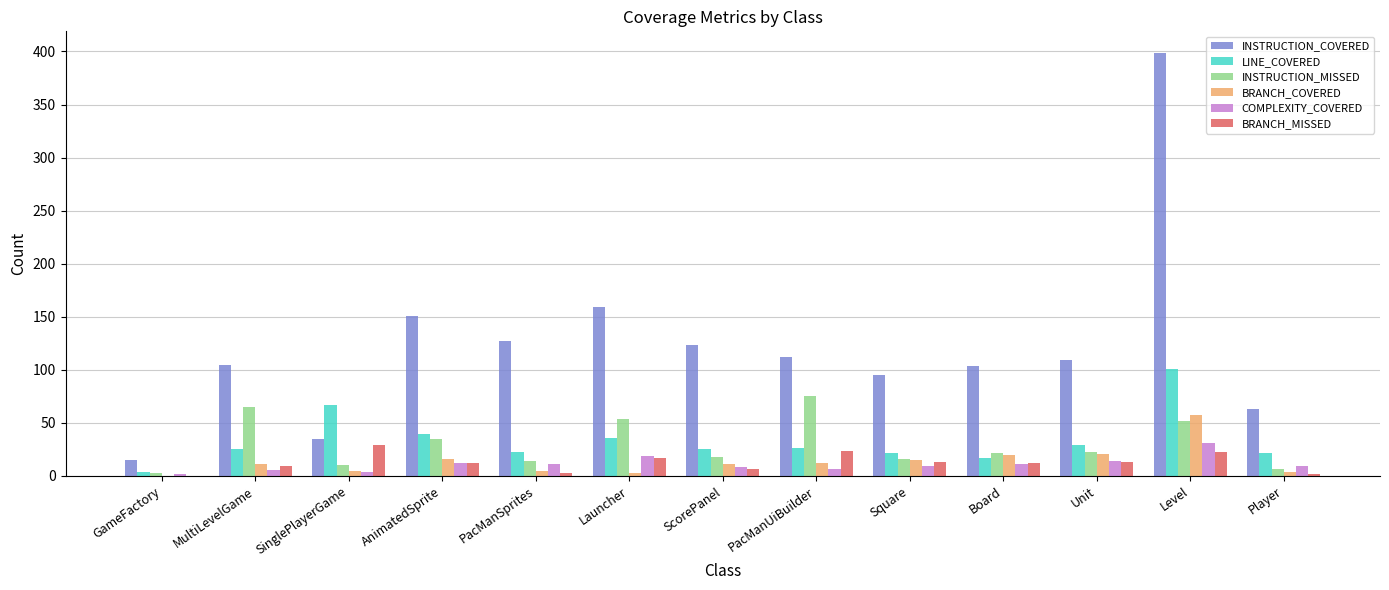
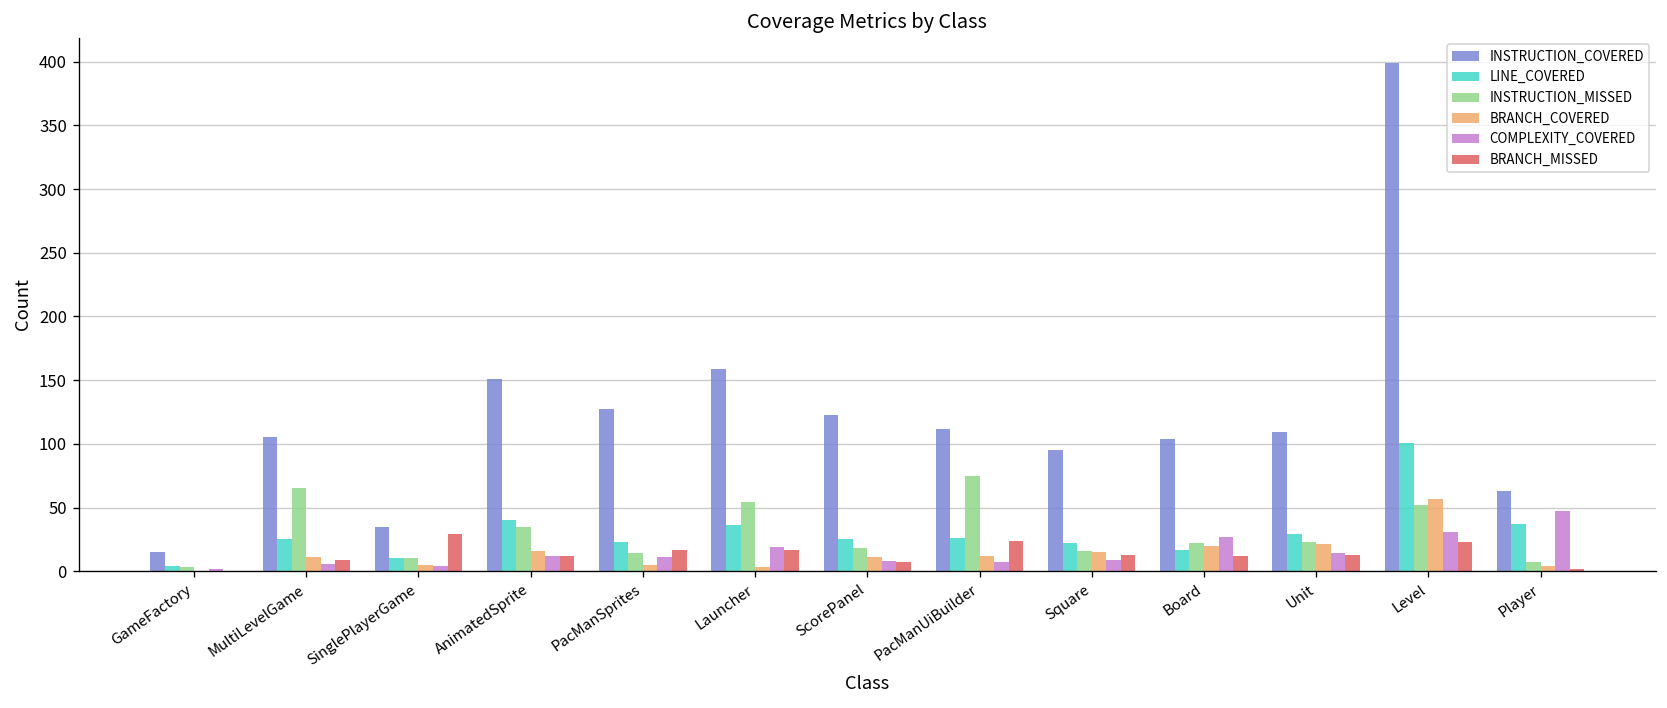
  {
    "INSTRUCTION_COVERED": {
      "GameFactory": 15,
      "MultiLevelGame": 105,
      "SinglePlayerGame": 35,
      "AnimatedSprite": 151,
      "PacManSprites": 127,
      "Launcher": 159,
      "ScorePanel": 123,
      "PacManUiBuilder": 112,
      "Square": 95,
      "Board": 104,
      "Unit": 109,
      "Level": 399,
      "Player": 63
    },
    "LINE_COVERED": {
      "GameFactory": 4,
      "MultiLevelGame": 25,
-     "SinglePlayerGame": 67,
+     "SinglePlayerGame": 10,
      "AnimatedSprite": 40,
      "PacManSprites": 23,
      "Launcher": 36,
      "ScorePanel": 25,
      "PacManUiBuilder": 26,
      "Square": 22,
      "Board": 17,
      "Unit": 29,
      "Level": 101,
-     "Player": 22
+     "Player": 37
    },
    "INSTRUCTION_MISSED": {
      "GameFactory": 3,
      "MultiLevelGame": 65,
      "SinglePlayerGame": 10,
      "AnimatedSprite": 35,
      "PacManSprites": 14,
      "Launcher": 54,
      "ScorePanel": 18,
      "PacManUiBuilder": 75,
      "Square": 16,
      "Board": 22,
      "Unit": 23,
      "Level": 52,
      "Player": 7
    },
    "BRANCH_COVERED": {
      "GameFactory": 0,
      "MultiLevelGame": 11,
      "SinglePlayerGame": 5,
      "AnimatedSprite": 16,
      "PacManSprites": 5,
      "Launcher": 3,
      "ScorePanel": 11,
      "PacManUiBuilder": 12,
      "Square": 15,
      "Board": 20,
      "Unit": 21,
      "Level": 57,
      "Player": 4
    },
    "COMPLEXITY_COVERED": {
      "MultiLevelGame": 6,
      "SinglePlayerGame": 4,
      "AnimatedSprite": 12,
      "PacManSprites": 11,
      "Launcher": 19,
      "ScorePanel": 8,
      "PacManUiBuilder": 7,
      "Square": 9,
-     "Board": 11,
+     "Board": 27,
      "Unit": 14,
      "Level": 31,
-     "Player": 9
+     "Player": 47
    },
    "BRANCH_MISSED": {
      "GameFactory": 0,
      "MultiLevelGame": 9,
      "SinglePlayerGame": 29,
      "AnimatedSprite": 12,
-     "PacManSprites": 3,
+     "PacManSprites": 17,
      "Launcher": 17,
      "ScorePanel": 7,
      "PacManUiBuilder": 24,
      "Square": 13,
      "Board": 12,
      "Unit": 13,
      "Level": 23
    }
  }
